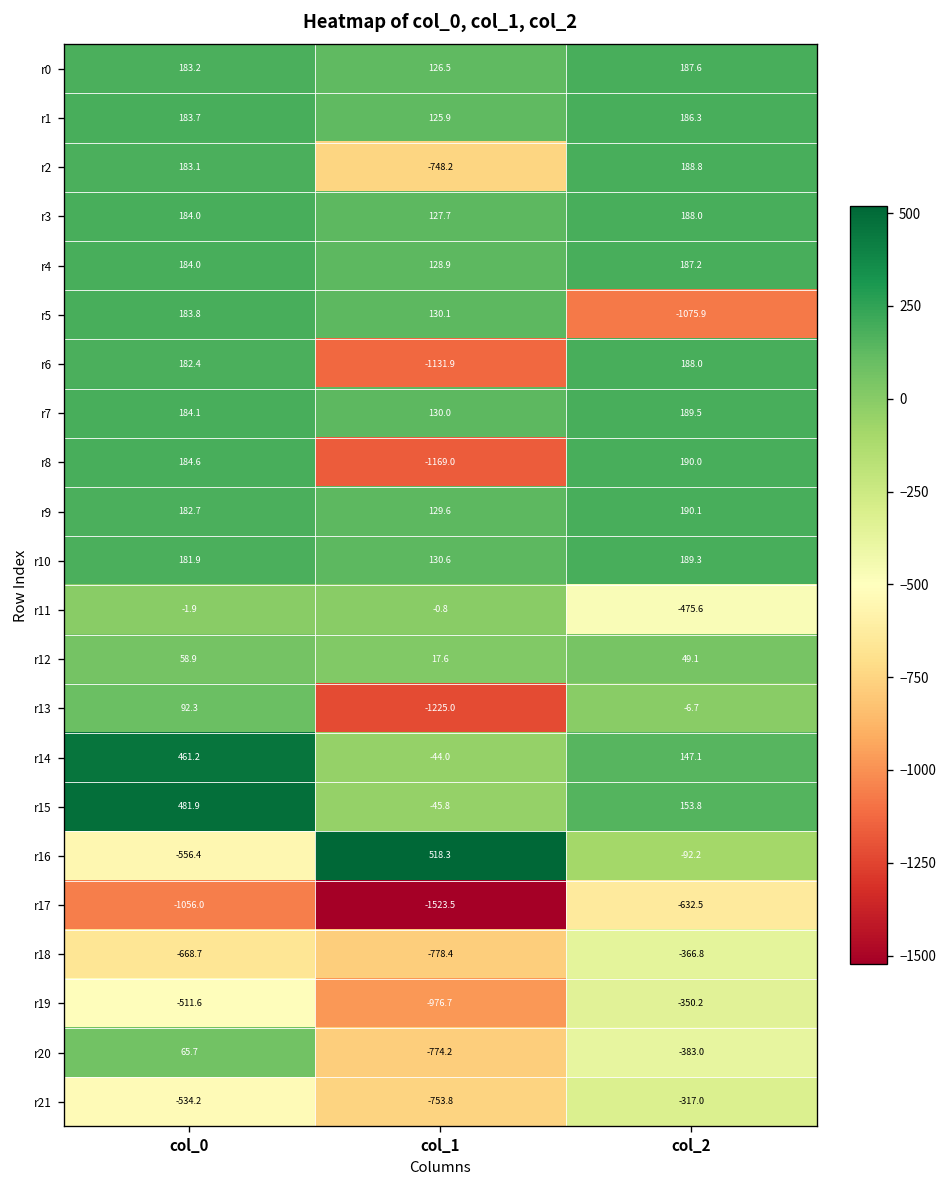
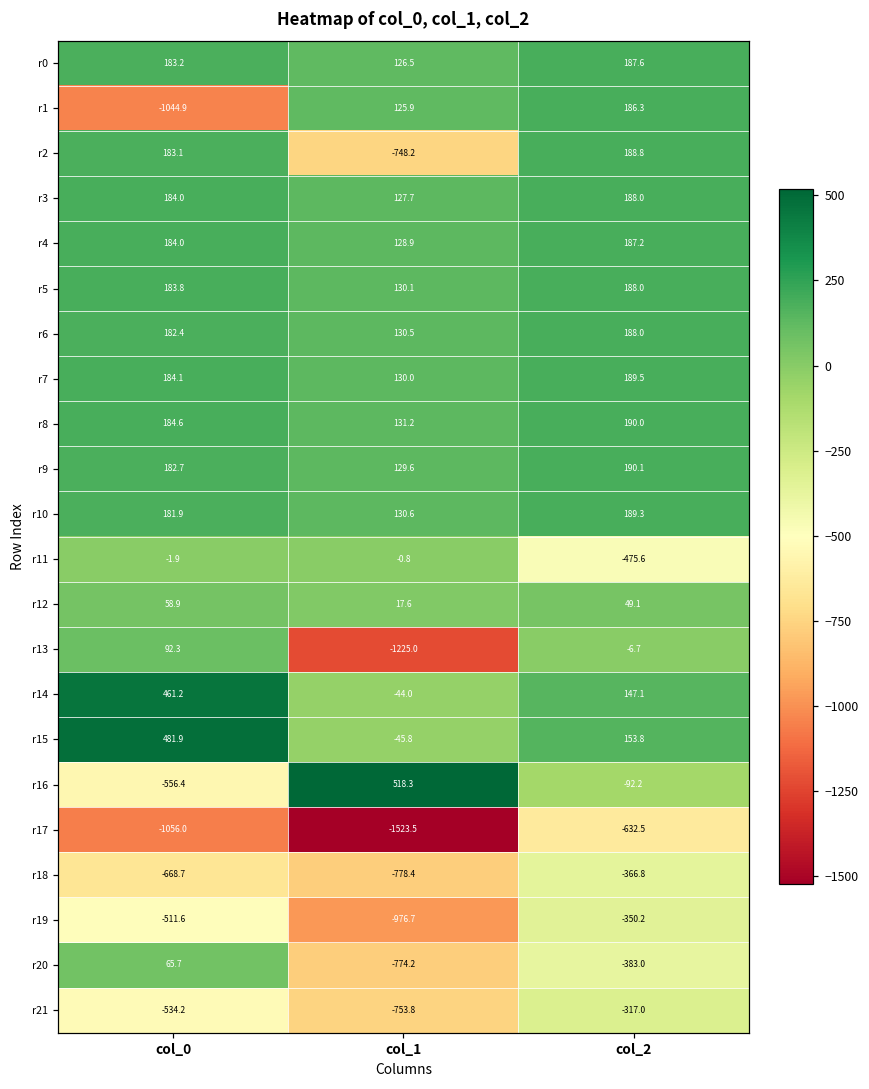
  {
    "r0": {
      "col_0": 183.2,
      "col_1": 126.5,
      "col_2": 187.6
    },
    "r1": {
-     "col_0": 183.7,
+     "col_0": -1044.9,
      "col_1": 125.9,
      "col_2": 186.3
    },
    "r2": {
      "col_0": 183.1,
      "col_1": -748.2,
      "col_2": 188.8
    },
    "r3": {
      "col_0": 184.0,
      "col_1": 127.7,
      "col_2": 188.0
    },
    "r4": {
      "col_0": 184.0,
      "col_1": 128.9,
      "col_2": 187.2
    },
    "r5": {
      "col_0": 183.8,
      "col_1": 130.1,
-     "col_2": -1075.9
+     "col_2": 188.0
    },
    "r6": {
      "col_0": 182.4,
-     "col_1": -1131.9,
+     "col_1": 130.5,
      "col_2": 188.0
    },
    "r7": {
      "col_0": 184.1,
      "col_1": 130.0,
      "col_2": 189.5
    },
    "r8": {
      "col_0": 184.6,
-     "col_1": -1169.0,
+     "col_1": 131.2,
      "col_2": 190.0
    },
    "r9": {
      "col_0": 182.7,
      "col_1": 129.6,
      "col_2": 190.1
    },
    "r10": {
      "col_0": 181.9,
      "col_1": 130.6,
      "col_2": 189.3
    },
    "r11": {
      "col_0": -1.9,
      "col_1": -0.8,
      "col_2": -475.6
    },
    "r12": {
      "col_0": 58.9,
      "col_1": 17.6,
      "col_2": 49.1
    },
    "r13": {
      "col_0": 92.3,
      "col_1": -1225.0,
      "col_2": -6.7
    },
    "r14": {
      "col_0": 461.2,
      "col_1": -44.0,
      "col_2": 147.1
    },
    "r15": {
      "col_0": 481.9,
      "col_1": -45.8,
      "col_2": 153.8
    },
    "r16": {
      "col_0": -556.4,
      "col_1": 518.3,
      "col_2": -92.2
    },
    "r17": {
      "col_0": -1056.0,
      "col_1": -1523.5,
      "col_2": -632.5
    },
    "r18": {
      "col_0": -668.7,
      "col_1": -778.4,
      "col_2": -366.8
    },
    "r19": {
      "col_0": -511.6,
      "col_1": -976.7,
      "col_2": -350.2
    },
    "r20": {
      "col_0": 65.7,
      "col_1": -774.2,
      "col_2": -383.0
    },
    "r21": {
      "col_0": -534.2,
      "col_1": -753.8,
      "col_2": -317.0
    }
  }
